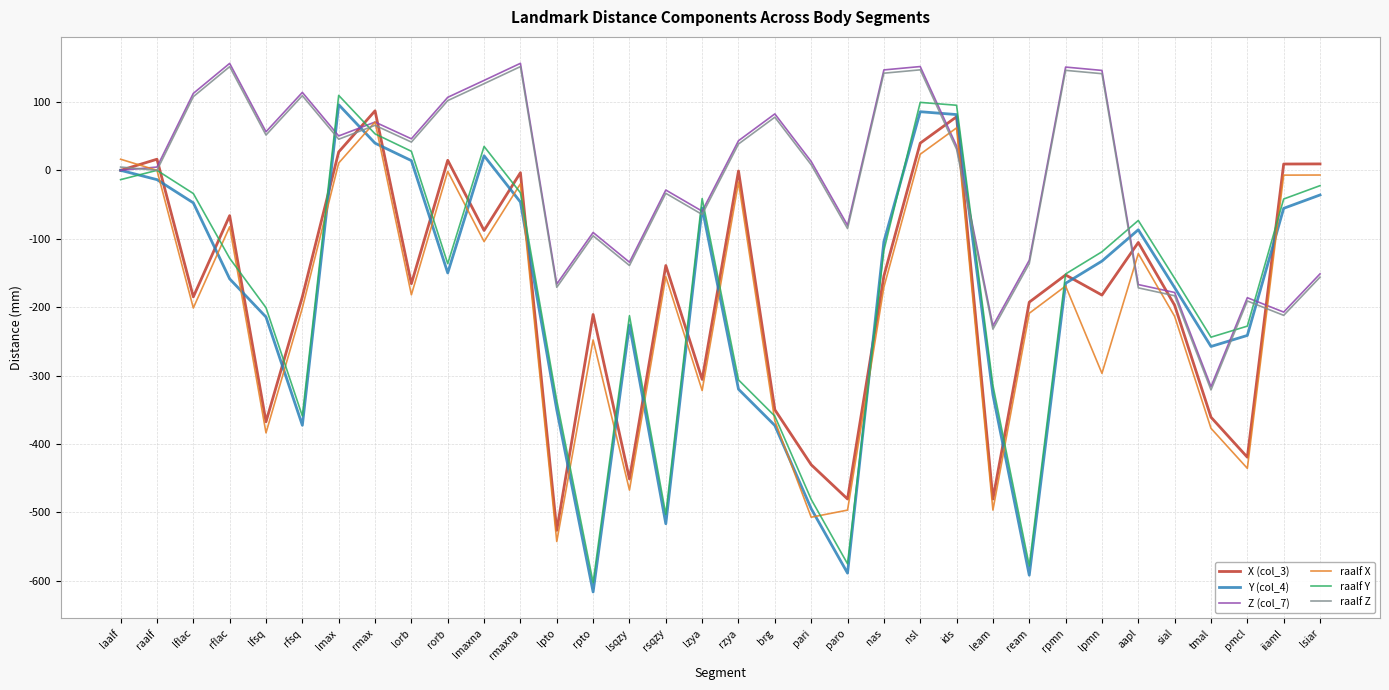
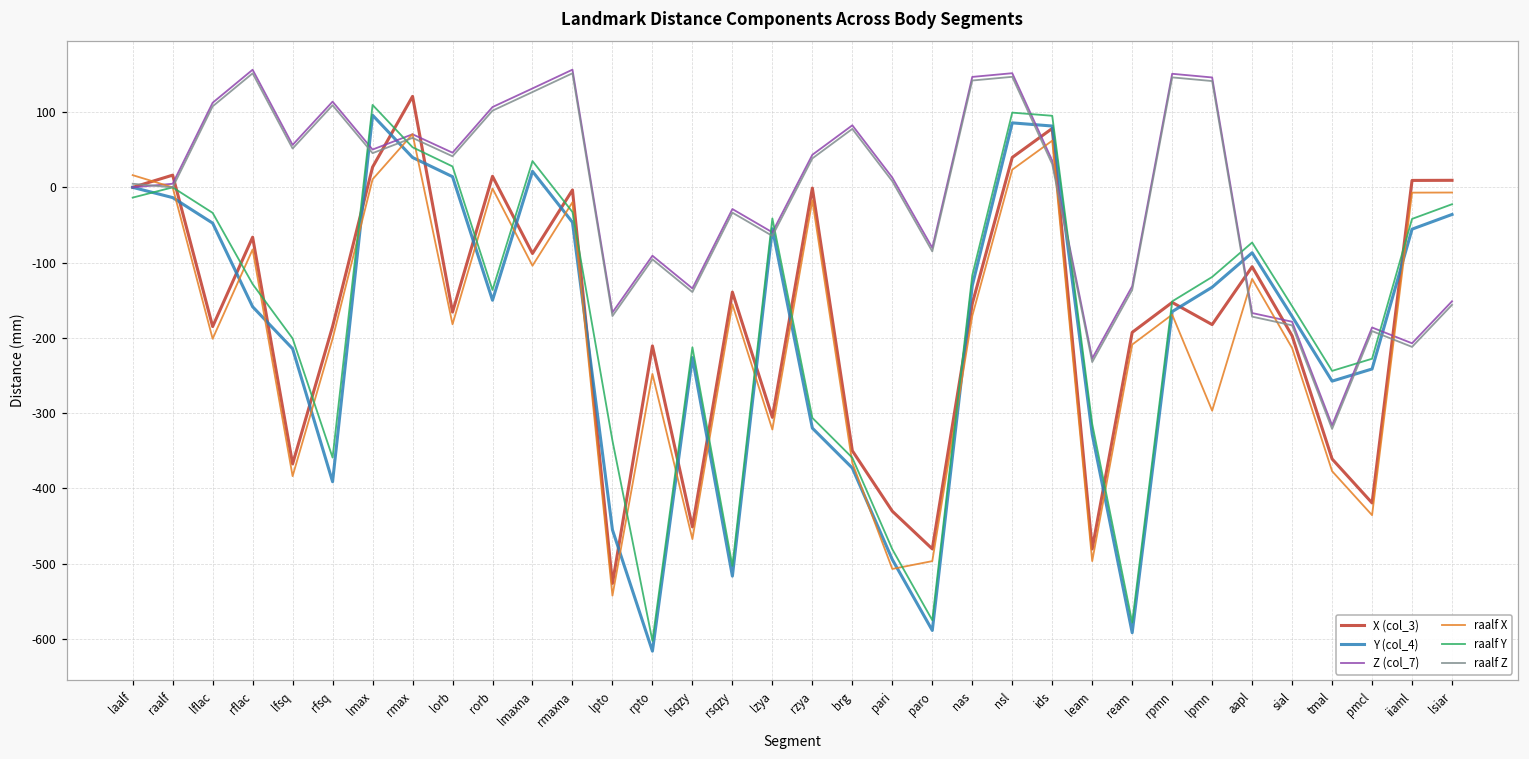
  {
    "X (col_3)": {
      "raalf": 20,
      "lflac": -180,
      "rflac": -70,
      "lfsq": -370,
      "rfsq": -180,
      "lmax": 30,
-     "rmax": 90,
+     "rmax": 120,
      "lorb": -170,
      "rorb": 10,
      "lmaxna": -90,
      "rmaxna": 0,
      "lpto": -530,
      "rpto": -210,
      "lsqzy": -450,
      "rsqzy": -140,
      "lzya": -310,
      "rzya": 0,
      "brg": -350,
      "pari": -430,
      "paro": -480,
      "nas": -150,
      "nsl": 40,
      "leam": -480,
      "ream": -190,
      "lpmn": -180,
      "aapl": -110,
      "sial": -200,
      "tmal": -360,
      "pmcl": -420,
      "iiaml": 10,
      "lsiar": 10
    },
    "Y (col_4)": {
      "raalf": -10,
      "lflac": -50,
      "rflac": -160,
      "lfsq": -210,
-     "rfsq": -370,
+     "rfsq": -390,
      "lmax": 100,
      "rmax": 40,
      "lorb": 10,
      "rorb": -150,
      "lmaxna": 20,
      "rmaxna": -50,
-     "lpto": -350,
+     "lpto": -460,
      "rpto": -620,
      "lsqzy": -230,
      "rsqzy": -520,
      "lzya": -50,
      "rzya": -320,
      "brg": -370,
      "pari": -490,
      "paro": -590,
-     "nas": -100,
+     "nas": -130,
      "nsl": 90,
      "leam": -330,
      "ream": -590,
      "rpmn": -170,
      "lpmn": -130,
      "aapl": -90,
      "sial": -170,
      "tmal": -260,
      "pmcl": -240,
      "iiaml": -60,
      "lsiar": -40
    },
    "Z (col_7)": {
      "raalf": 0,
      "lflac": 110,
      "rflac": 160,
      "lfsq": 60,
      "rfsq": 110,
      "lmax": 50,
      "lorb": 50,
      "rorb": 110,
      "lmaxna": 130,
      "rmaxna": 160,
      "lpto": -170,
      "rpto": -90,
      "lsqzy": -130,
      "rsqzy": -30,
      "lzya": -60,
      "rzya": 40,
      "brg": 80,
      "pari": 10,
      "paro": -80,
      "nas": 150,
      "nsl": 150,
      "ids": 40,
      "leam": -230,
      "ream": -130,
      "rpmn": 150,
      "lpmn": 150,
      "aapl": -170,
      "sial": -180,
      "tmal": -320,
      "pmcl": -190,
      "iiaml": -210,
      "lsiar": -150
    },
    "raalf X": {
      "laalf": 20,
      "lflac": -200,
      "rflac": -80,
      "lfsq": -380,
      "rfsq": -200,
      "lmax": 10,
      "lorb": -180,
      "rorb": 0,
      "lmaxna": -100,
      "rmaxna": -20,
      "lpto": -540,
      "rpto": -250,
      "lsqzy": -470,
      "rsqzy": -160,
      "lzya": -320,
      "rzya": -20,
      "brg": -370,
      "pari": -510,
      "paro": -500,
      "nas": -170,
      "nsl": 20,
      "ids": 60,
      "leam": -500,
      "ream": -210,
      "rpmn": -170,
      "lpmn": -300,
      "aapl": -120,
      "sial": -210,
      "tmal": -380,
      "pmcl": -440,
      "iiaml": -10,
      "lsiar": -10
    },
    "raalf Y": {
      "laalf": -10,
      "lflac": -30,
      "rflac": -130,
      "lfsq": -200,
      "rfsq": -360,
      "lmax": 110,
      "rmax": 50,
      "lorb": 30,
      "rorb": -140,
      "lmaxna": 30,
      "rmaxna": -30,
      "lpto": -340,
      "rpto": -600,
      "lsqzy": -210,
      "rsqzy": -500,
      "lzya": -40,
      "rzya": -310,
      "brg": -360,
      "pari": -480,
      "paro": -580,
      "nas": -120,
      "nsl": 100,
      "ids": 100,
      "leam": -310,
      "ream": -580,
      "lpmn": -120,
      "aapl": -70,
      "sial": -160,
      "tmal": -240,
      "pmcl": -230,
      "iiaml": -40,
      "lsiar": -20
    },
    "raalf Z": {
      "laalf": 0,
      "lflac": 110,
      "rflac": 150,
      "lfsq": 50,
      "rfsq": 110,
      "lmax": 50,
      "rmax": 70,
      "lorb": 40,
      "rorb": 100,
      "lmaxna": 130,
      "rmaxna": 150,
      "lpto": -170,
      "rpto": -100,
      "lsqzy": -140,
      "rsqzy": -30,
      "lzya": -60,
      "rzya": 40,
      "brg": 80,
      "pari": 10,
      "paro": -90,
      "nas": 140,
      "nsl": 150,
      "ids": 30,
      "leam": -230,
      "ream": -140,
      "rpmn": 150,
      "lpmn": 140,
      "aapl": -170,
      "sial": -180,
      "tmal": -320,
      "pmcl": -190,
      "iiaml": -210,
      "lsiar": -160
    }
  }
